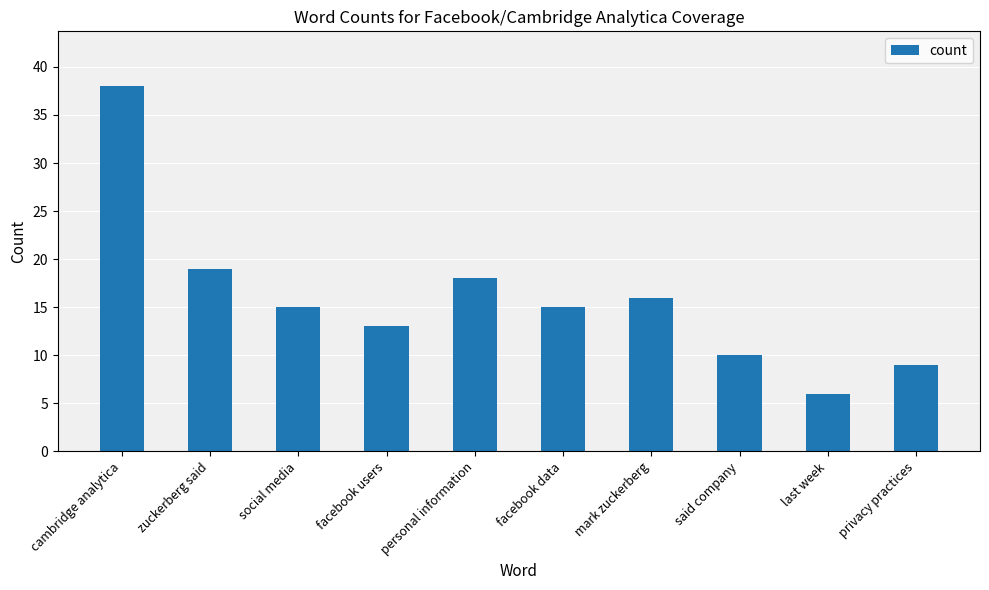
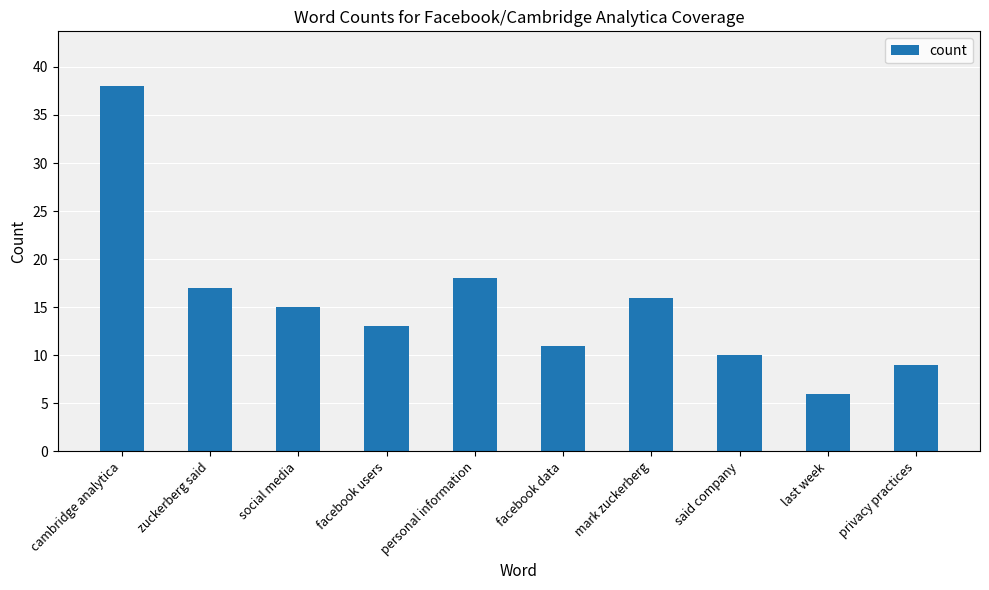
  {
    "cambridge analytica": 38,
-   "zuckerberg said": 19,
+   "zuckerberg said": 17,
    "social media": 15,
    "facebook users": 13,
    "personal information": 18,
-   "facebook data": 15,
+   "facebook data": 11,
    "mark zuckerberg": 16,
    "said company": 10,
    "last week": 6,
    "privacy practices": 9
  }
